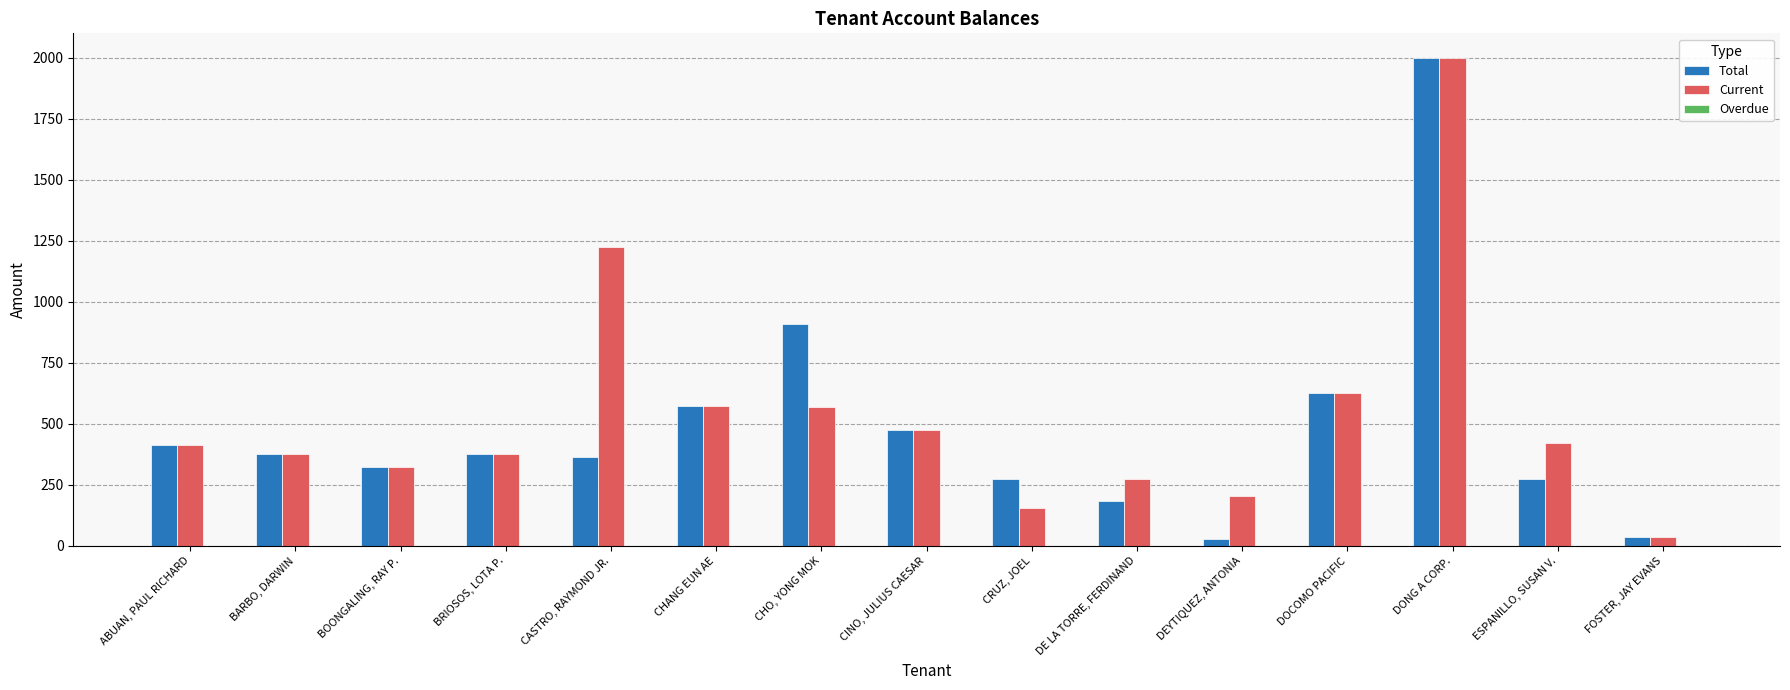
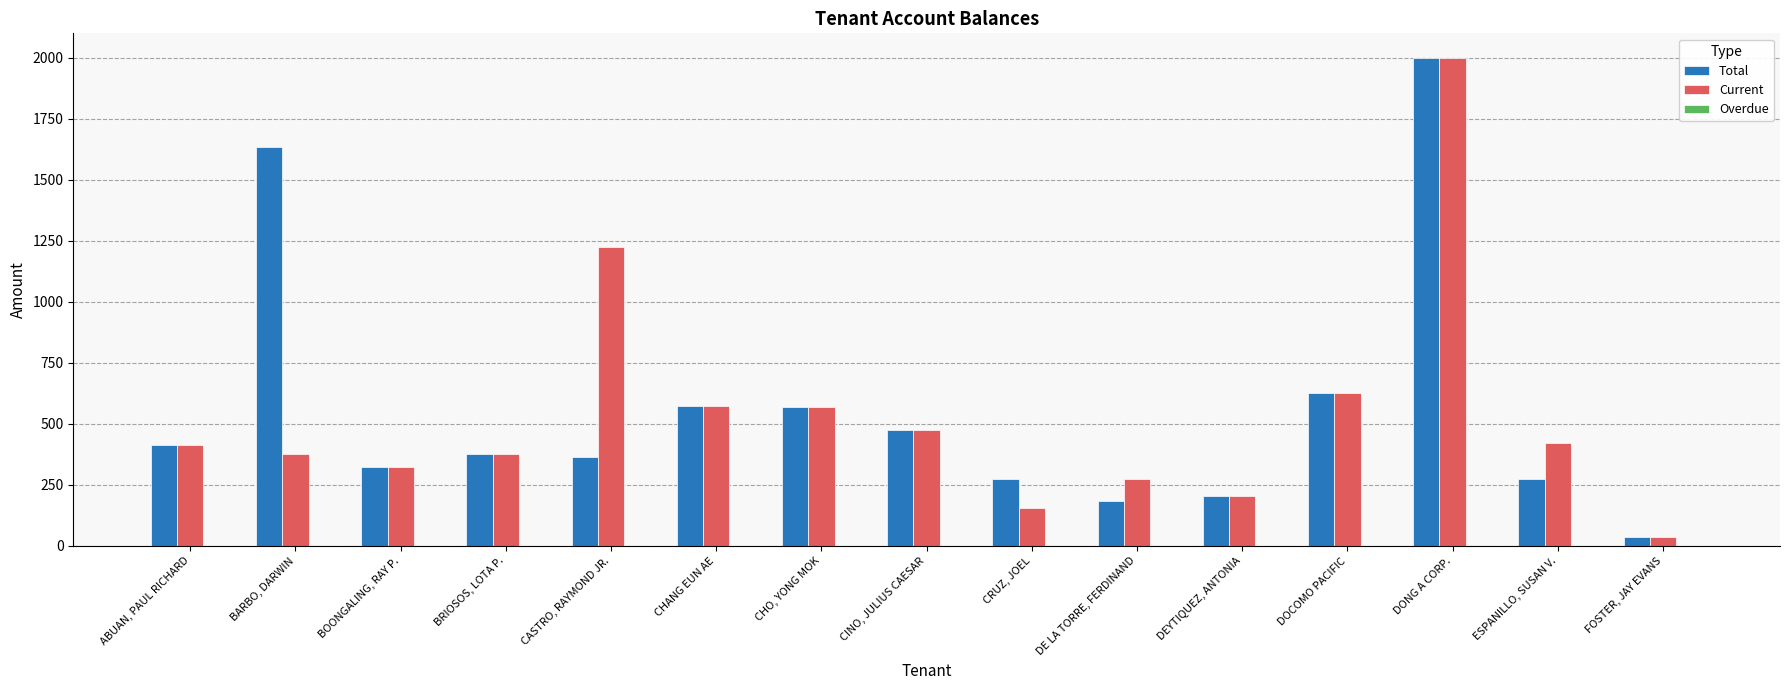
  {
    "Total": {
      "ABUAN, PAUL RICHARD": 410,
-     "BARBO, DARWIN": 380,
+     "BARBO, DARWIN": 1640,
      "BOONGALING, RAY P.": 330,
      "BRIOSOS, LOTA P.": 380,
      "CASTRO, RAYMOND JR.": 370,
      "CHANG EUN AE": 580,
-     "CHO, YONG MOK": 910,
+     "CHO, YONG MOK": 570,
      "CINO, JULIUS CAESAR": 480,
      "CRUZ, JOEL": 280,
      "DE LA TORRE, FERDINAND": 190,
-     "DEYTIQUEZ, ANTONIA": 30,
+     "DEYTIQUEZ, ANTONIA": 200,
      "DOCOMO PACIFIC": 630,
      "DONG A CORP.": 2000,
      "ESPANILLO, SUSAN V.": 280,
      "FOSTER, JAY EVANS": 40
    },
    "Current": {
      "ABUAN, PAUL RICHARD": 410,
      "BARBO, DARWIN": 380,
      "BOONGALING, RAY P.": 330,
      "BRIOSOS, LOTA P.": 380,
      "CASTRO, RAYMOND JR.": 1220,
      "CHANG EUN AE": 580,
      "CHO, YONG MOK": 570,
      "CINO, JULIUS CAESAR": 480,
      "CRUZ, JOEL": 160,
      "DE LA TORRE, FERDINAND": 280,
      "DEYTIQUEZ, ANTONIA": 200,
      "DOCOMO PACIFIC": 630,
      "DONG A CORP.": 2000,
      "ESPANILLO, SUSAN V.": 420,
      "FOSTER, JAY EVANS": 40
    },
    "Overdue": {
      "ABUAN, PAUL RICHARD": 0,
      "BARBO, DARWIN": 0,
      "BOONGALING, RAY P.": 0,
      "BRIOSOS, LOTA P.": 0,
      "CASTRO, RAYMOND JR.": 0,
      "CHANG EUN AE": 0,
      "CHO, YONG MOK": 0,
      "CINO, JULIUS CAESAR": 0,
      "CRUZ, JOEL": 0,
      "DE LA TORRE, FERDINAND": 0,
      "DEYTIQUEZ, ANTONIA": 0,
      "DOCOMO PACIFIC": 0,
      "DONG A CORP.": 0,
      "ESPANILLO, SUSAN V.": 0,
      "FOSTER, JAY EVANS": 0
    }
  }
